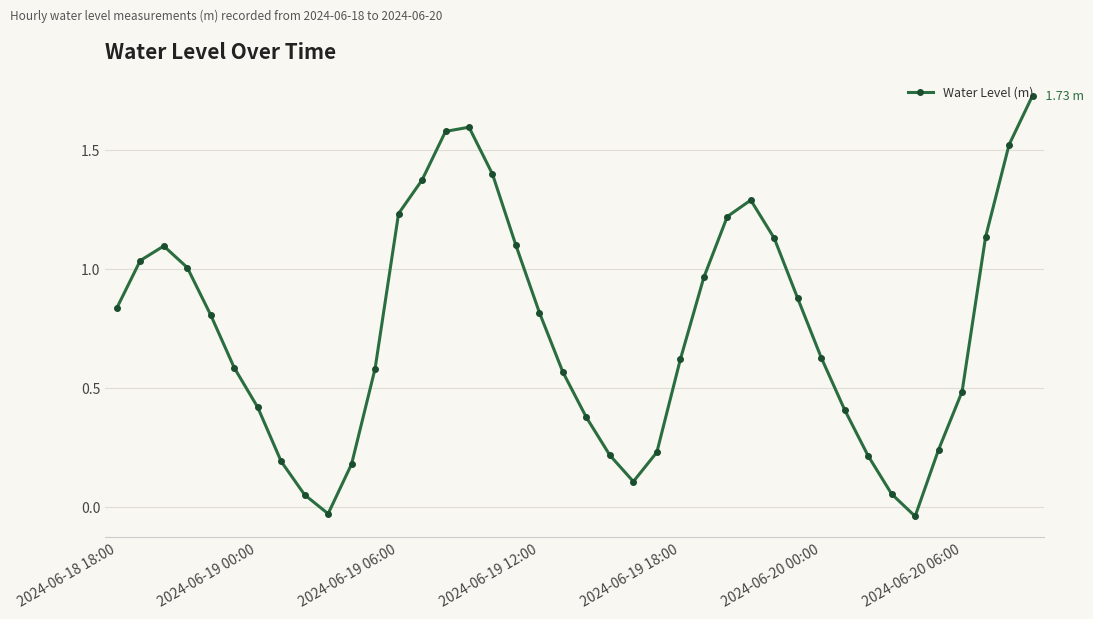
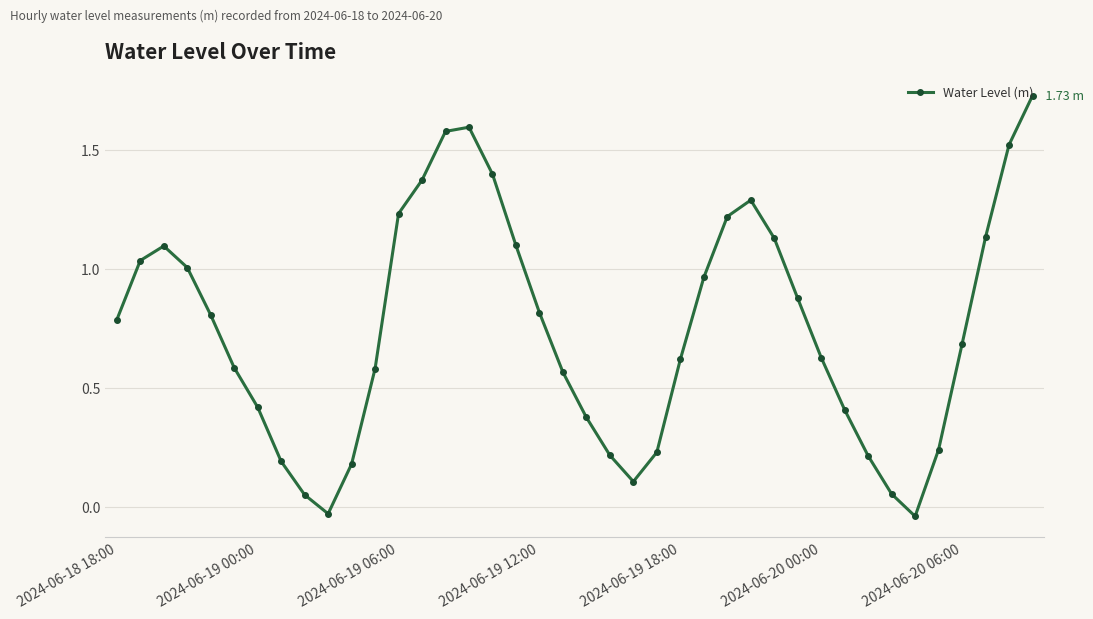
  {
-   "2024-06-18 18:00": 0.83,
+   "2024-06-18 18:00": 0.79,
    "2024-06-19 00:00": 0.42,
    "2024-06-19 06:00": 1.23,
    "2024-06-19 12:00": 0.82,
    "2024-06-19 18:00": 0.62,
    "2024-06-20 00:00": 0.63,
-   "2024-06-20 06:00": 0.48
+   "2024-06-20 06:00": 0.68
  }
